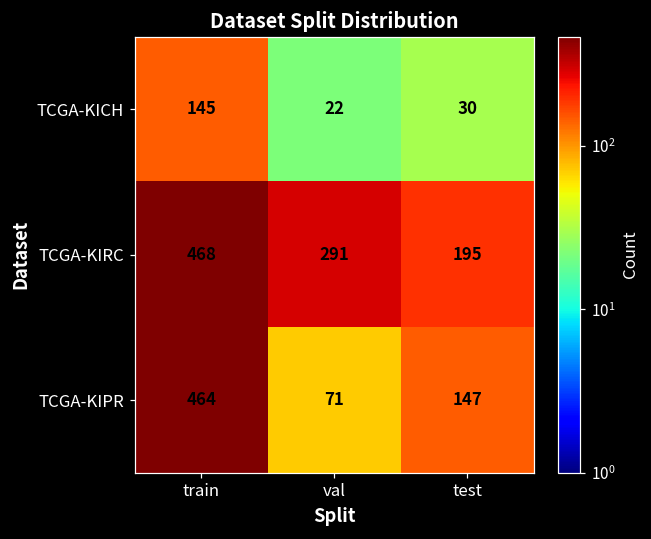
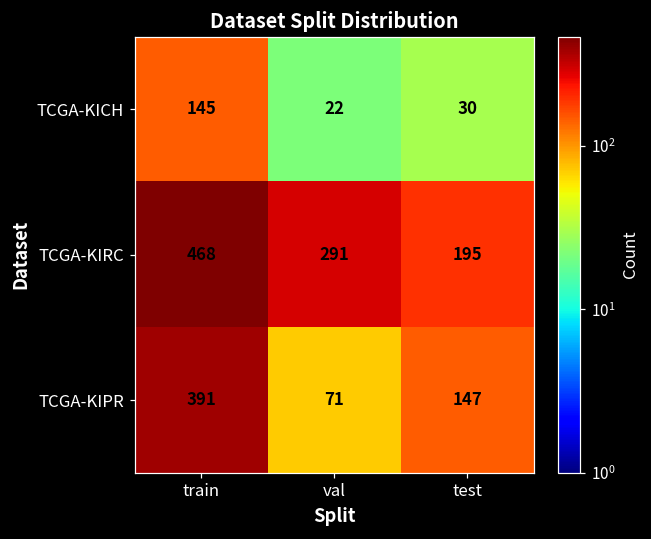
  {
    "TCGA-KICH": {
      "train": 145,
      "val": 22,
      "test": 30
    },
    "TCGA-KIRC": {
      "train": 468,
      "val": 291,
      "test": 195
    },
    "TCGA-KIPR": {
-     "train": 464,
+     "train": 391,
      "val": 71,
      "test": 147
    }
  }
